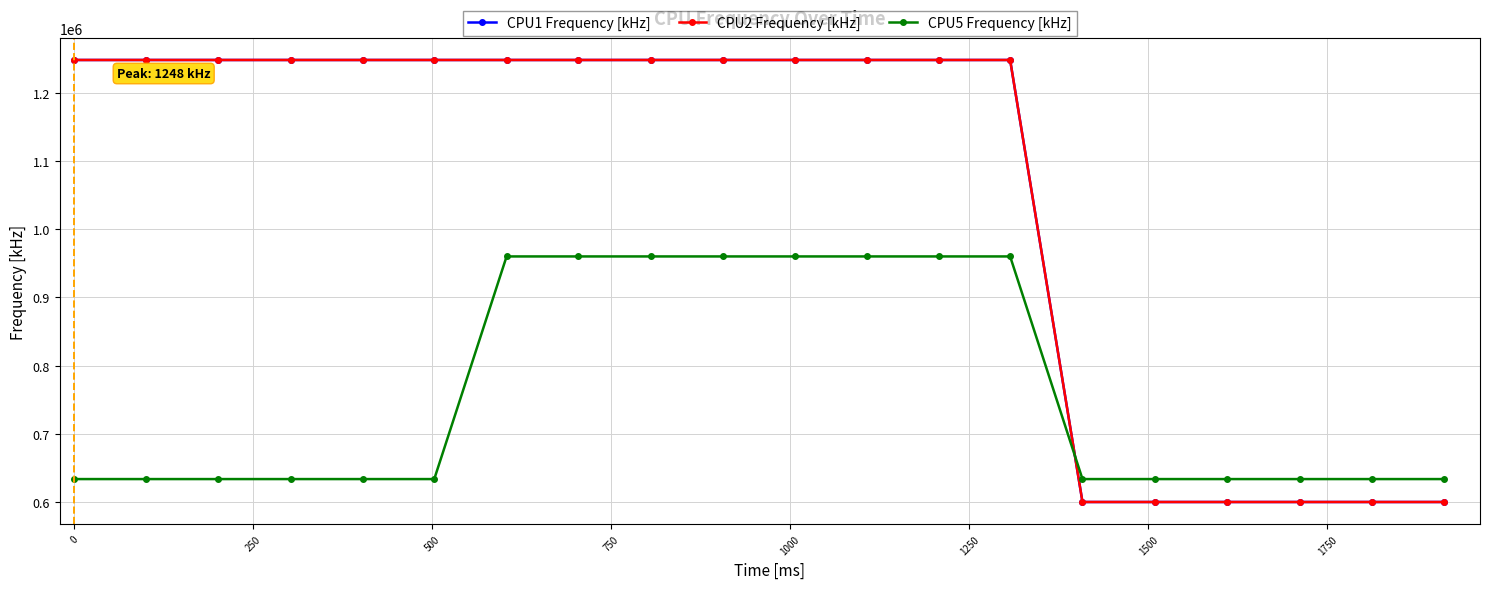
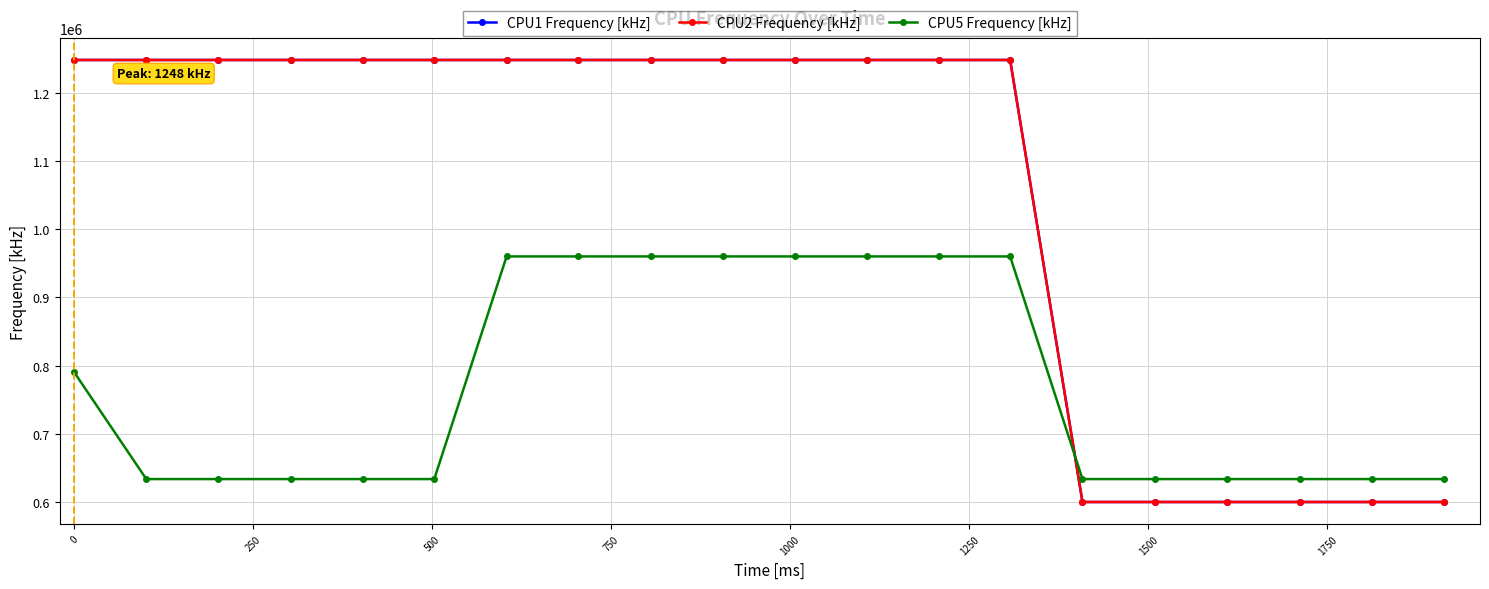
  {
    "CPU2 Frequency [kHz]": {
      "0": 1250000
    },
    "CPU5 Frequency [kHz]": {
-     "0": 630000
+     "0": 790000
    }
  }
